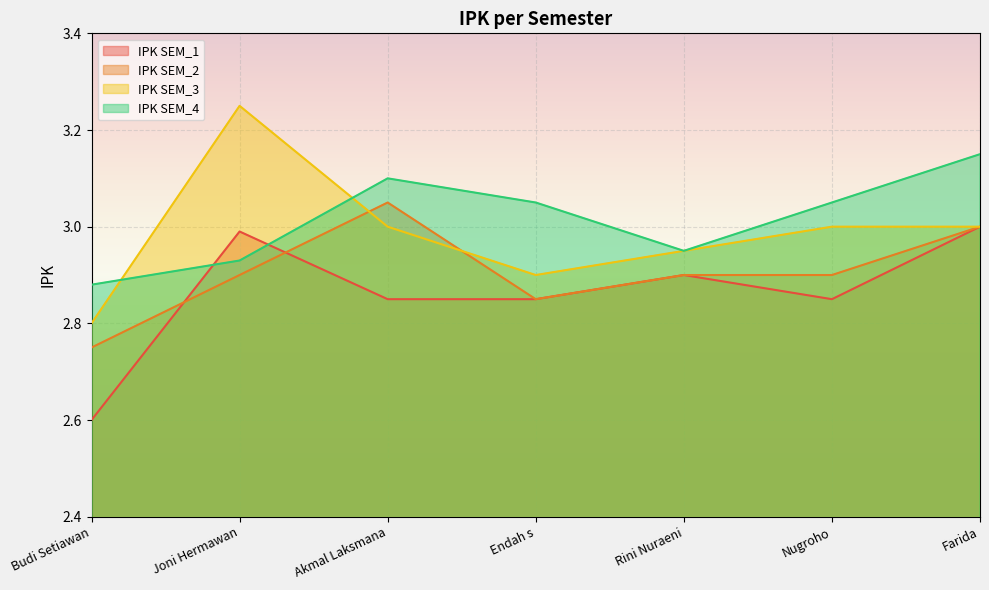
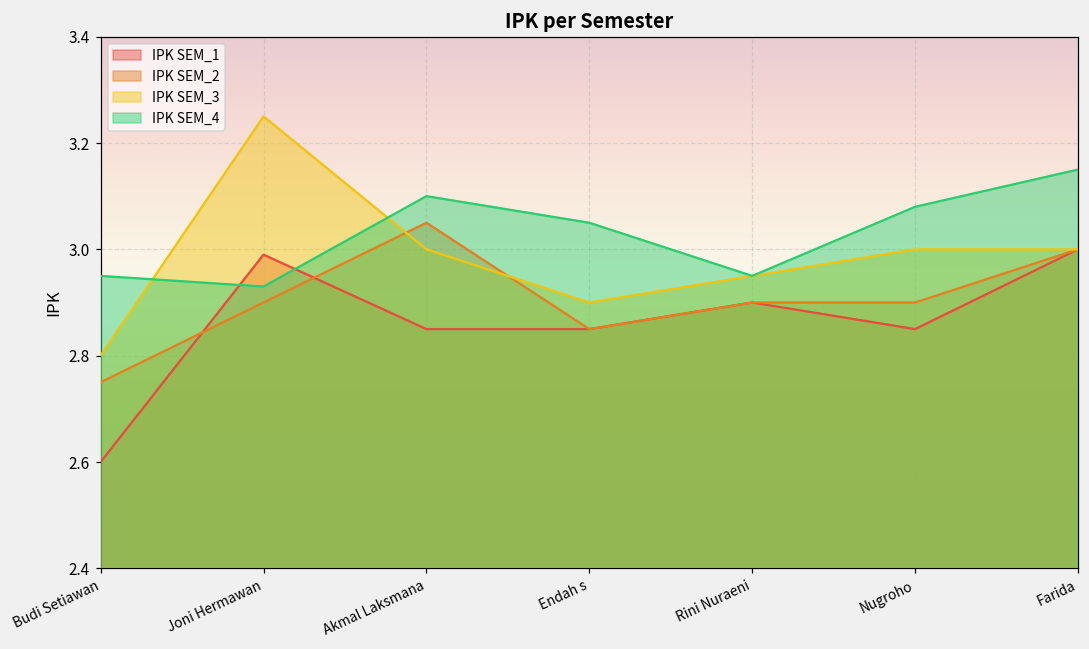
  {
    "IPK SEM_4": {
-     "Budi Setiawan": 2.88,
+     "Budi Setiawan": 2.95,
      "Joni Hermawan": 2.93,
      "Akmal Laksmana": 3.10,
      "Endah s": 3.05,
-     "Nugroho": 3.05,
+     "Nugroho": 3.08,
      "Farida": 3.15
    }
  }
